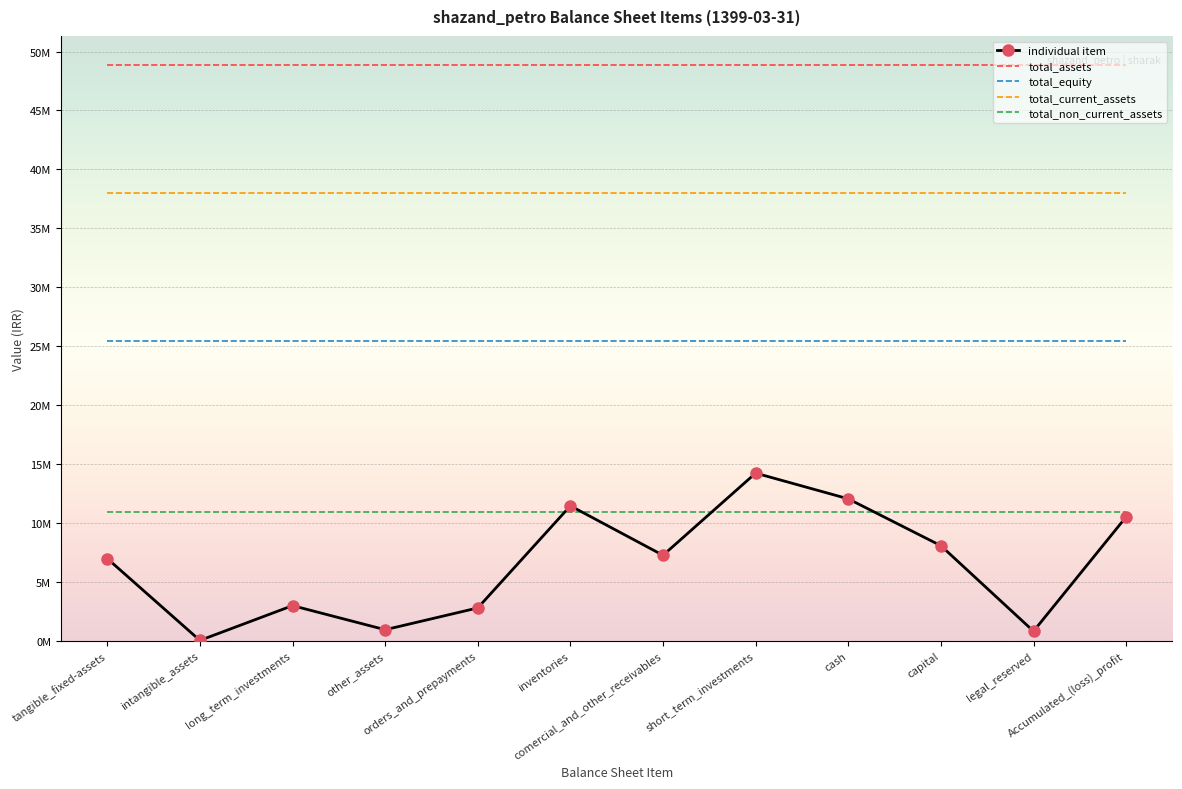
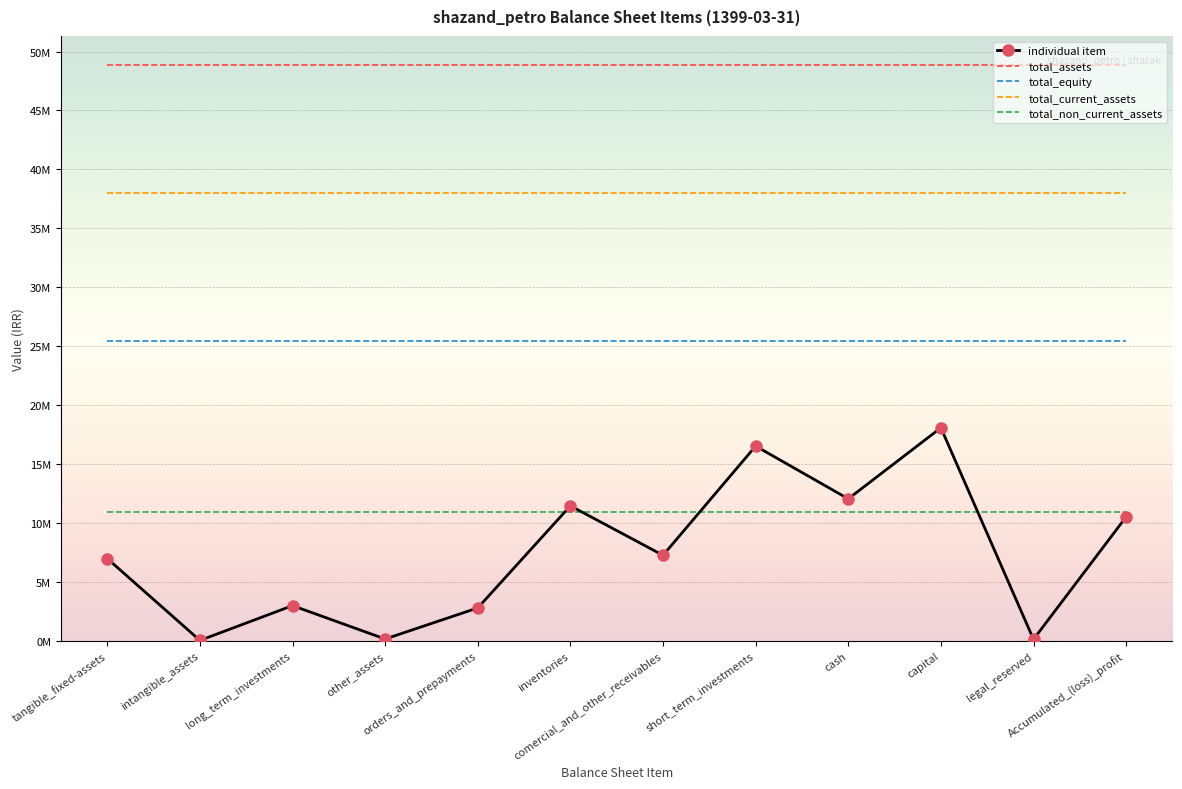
  {
    "individual item": {
      "tangible_fixed-assets": 7000000,
      "intangible_assets": 0,
      "long_term_investments": 3000000,
-     "other_assets": 900000,
+     "other_assets": 100000,
      "orders_and_prepayments": 2800000,
      "inventories": 11400000,
      "comercial_and_other_receivables": 7300000,
-     "short_term_investments": 14200000,
+     "short_term_investments": 16500000,
      "cash": 12000000,
-     "capital": 8100000,
-     "legal_reserved": 800000,
+     "capital": 18100000,
+     "legal_reserved": 100000,
      "Accumulated_(loss)_profit": 10500000
    },
    "total_assets": {
      "tangible_fixed-assets": 48900000,
      "intangible_assets": 48900000,
      "long_term_investments": 48900000,
      "other_assets": 48900000,
      "orders_and_prepayments": 48900000,
      "inventories": 48900000,
      "comercial_and_other_receivables": 48900000,
      "short_term_investments": 48900000,
      "cash": 48900000,
      "capital": 48900000
    },
    "total_equity": {
      "tangible_fixed-assets": 25400000,
      "intangible_assets": 25400000,
      "long_term_investments": 25400000,
      "other_assets": 25400000,
      "orders_and_prepayments": 25400000,
      "inventories": 25400000,
      "comercial_and_other_receivables": 25400000,
      "short_term_investments": 25400000,
      "cash": 25400000,
      "capital": 25400000,
      "legal_reserved": 25400000,
      "Accumulated_(loss)_profit": 25400000
    },
    "total_current_assets": {
      "tangible_fixed-assets": 38000000,
      "intangible_assets": 38000000,
      "long_term_investments": 38000000,
      "other_assets": 38000000,
      "orders_and_prepayments": 38000000,
      "inventories": 38000000,
      "comercial_and_other_receivables": 38000000,
      "short_term_investments": 38000000,
      "cash": 38000000,
      "capital": 38000000,
      "legal_reserved": 38000000,
      "Accumulated_(loss)_profit": 38000000
    },
    "total_non_current_assets": {
      "tangible_fixed-assets": 10900000,
      "intangible_assets": 10900000,
      "long_term_investments": 10900000,
      "other_assets": 10900000,
      "orders_and_prepayments": 10900000,
      "inventories": 10900000,
      "comercial_and_other_receivables": 10900000,
      "short_term_investments": 10900000,
      "cash": 10900000,
      "capital": 10900000,
      "legal_reserved": 10900000,
      "Accumulated_(loss)_profit": 10900000
    }
  }
